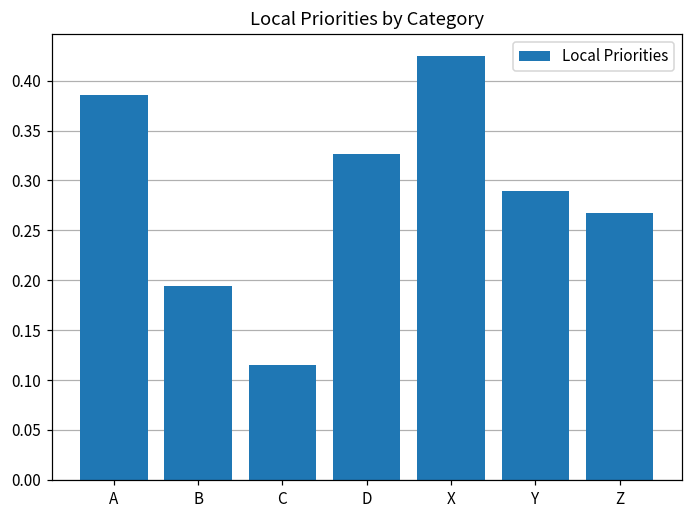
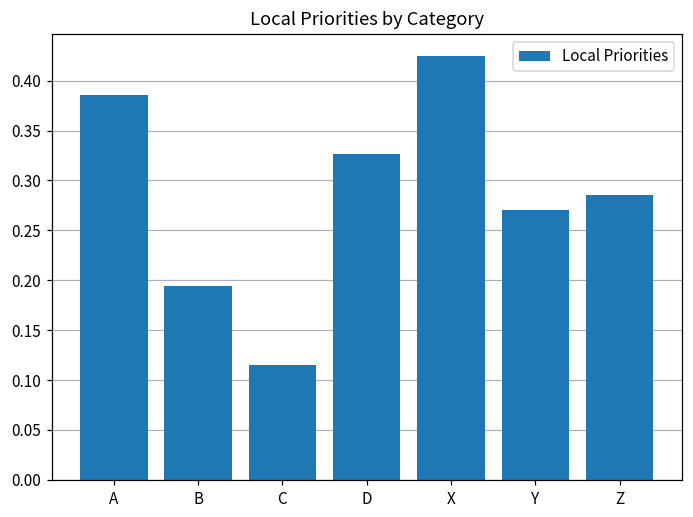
  {
    "A": 0.39,
    "B": 0.19,
    "C": 0.12,
    "D": 0.33,
    "X": 0.43,
-   "Y": 0.29,
-   "Z": 0.27
+   "Y": 0.27,
+   "Z": 0.29
  }
